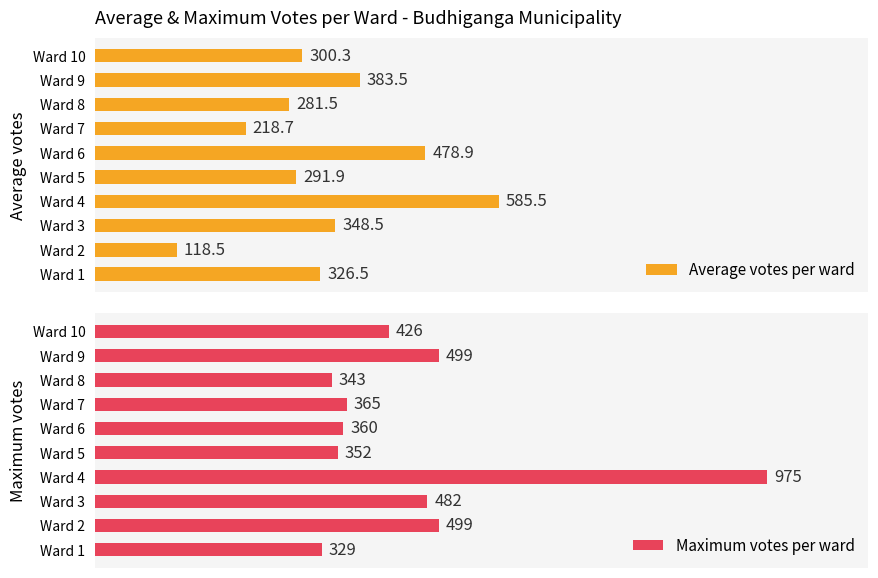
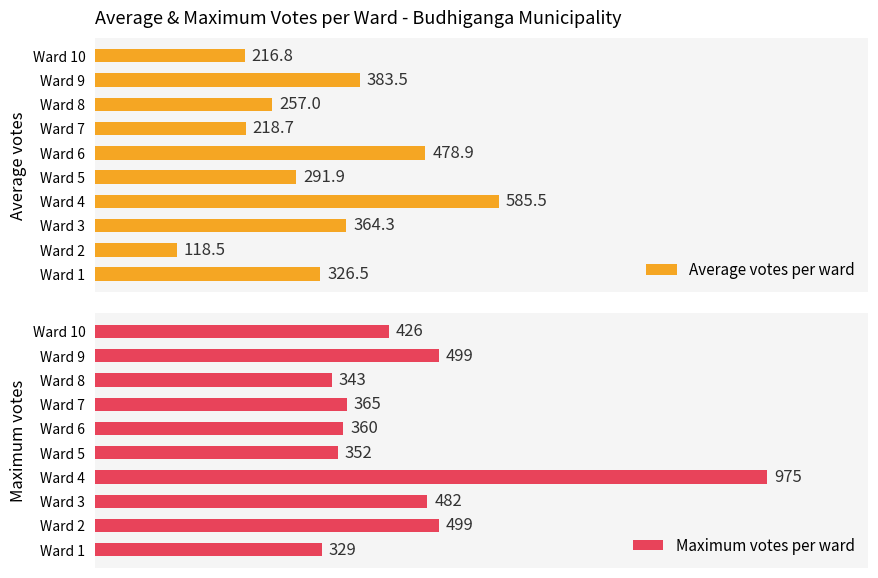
  {
    "Average & Maximum Votes per Ward - Budhiganga Municipality": {
-     "Ward 10": 300.3,
+     "Ward 10": 216.8,
      "Ward 9": 383.5,
-     "Ward 8": 281.5,
+     "Ward 8": 257.0,
      "Ward 7": 218.7,
      "Ward 6": 478.9,
      "Ward 5": 291.9,
      "Ward 4": 585.5,
-     "Ward 3": 348.5,
+     "Ward 3": 364.3,
      "Ward 2": 118.5,
      "Ward 1": 326.5
    }
  }
